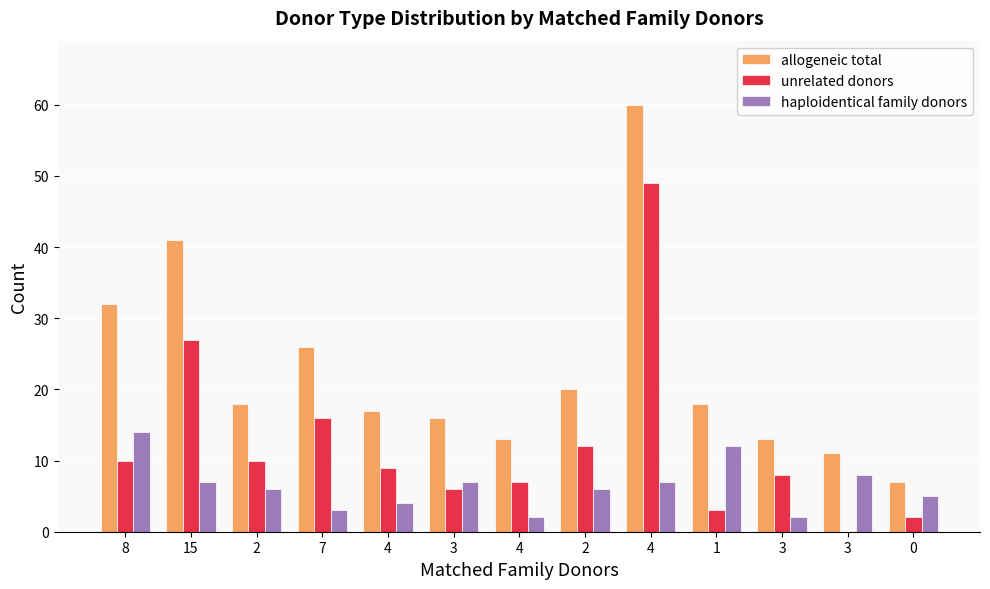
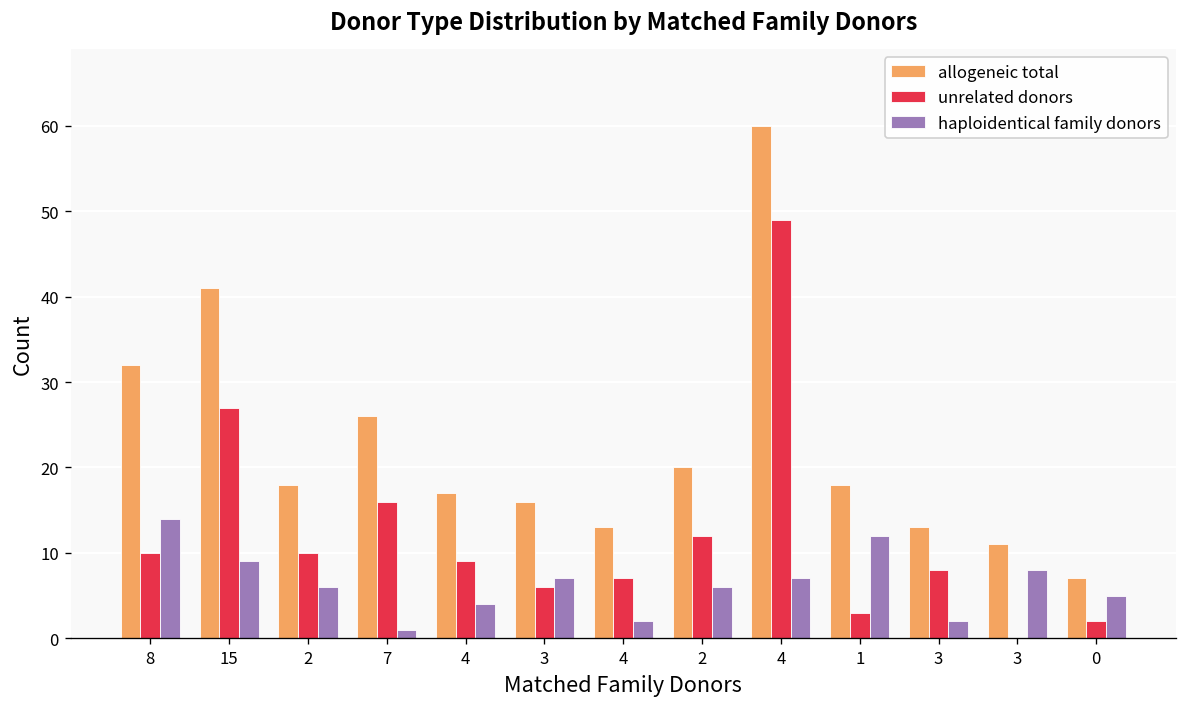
  {
    "allogeneic total": {
      "8": 32,
      "15": 41,
      "7": 26,
      "1": 18,
      "0": 7
    },
    "unrelated donors": {
      "8": 10,
      "15": 27,
      "7": 16,
      "1": 3,
      "0": 2
    },
    "haploidentical family donors": {
      "8": 14,
-     "15": 7,
-     "7": 3,
+     "15": 9,
+     "7": 1,
      "1": 12,
      "0": 5
    }
  }
